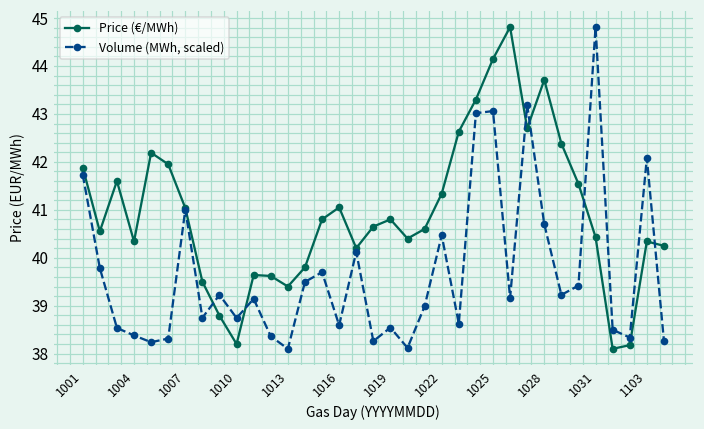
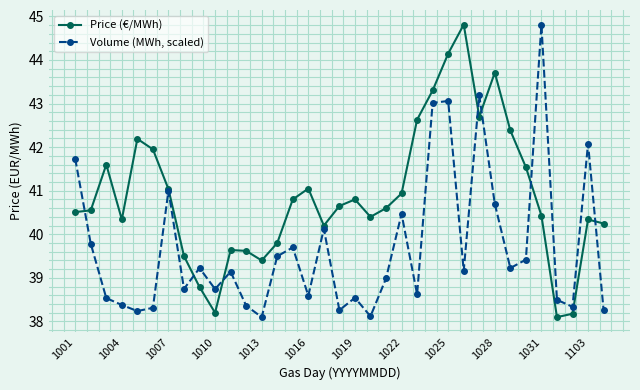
  {
    "Price (€/MWh)": {
-     "1001": 41.9,
+     "1001": 40.5,
      "1004": 40.3,
      "1010": 38.2,
      "1013": 39.4,
      "1016": 41.1,
      "1019": 40.8,
-     "1022": 41.3,
+     "1022": 40.9,
      "1025": 44.1,
      "1028": 43.7,
      "1031": 40.4,
      "1103": 40.3
    },
    "Volume (MWh, scaled)": {
      "1001": 41.7,
      "1004": 38.4,
      "1010": 38.7,
      "1013": 38.1,
      "1016": 38.6,
      "1019": 38.5,
      "1022": 40.5,
      "1025": 43.1,
      "1028": 40.7,
      "1031": 44.8,
      "1103": 42.1
    }
  }
